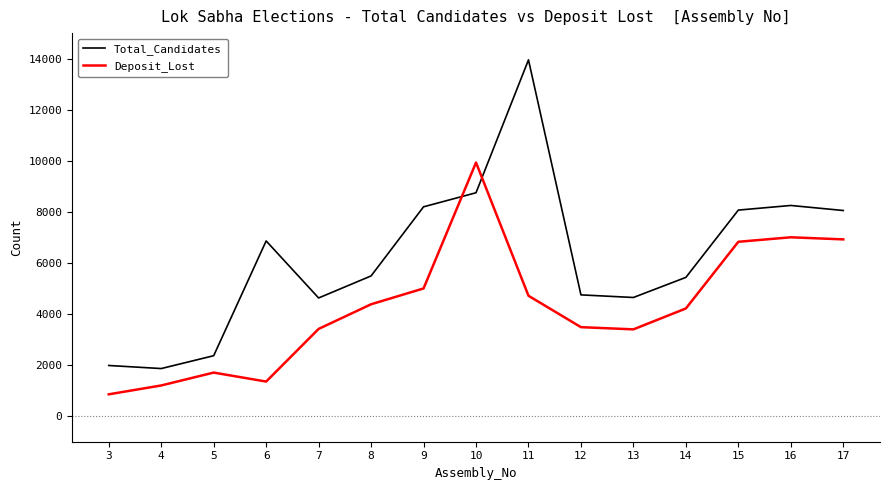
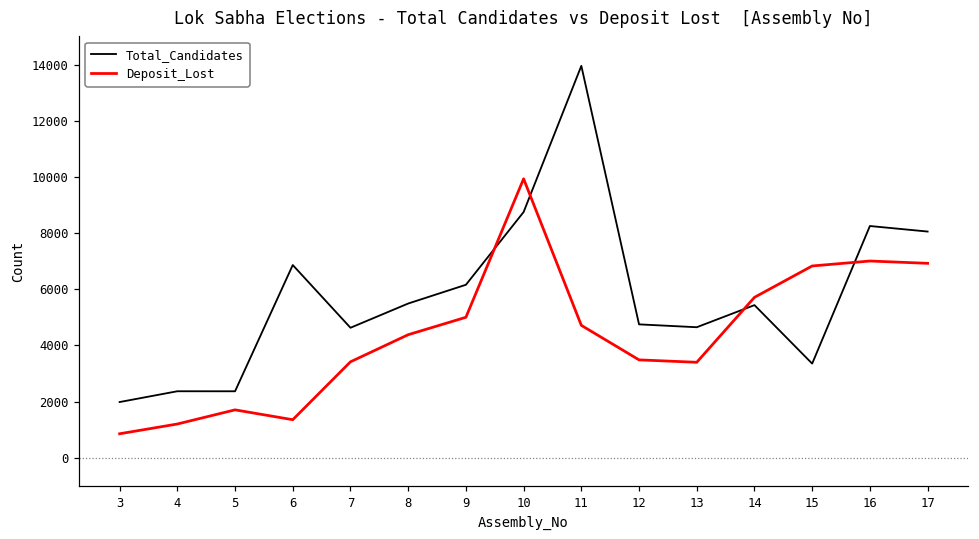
  {
    "Total_Candidates": {
      "3": 2000,
-     "4": 1900,
+     "4": 2400,
      "5": 2400,
      "6": 6900,
      "7": 4600,
      "8": 5500,
-     "9": 8200,
+     "9": 6200,
      "10": 8700,
      "11": 14000,
      "12": 4800,
      "13": 4600,
      "14": 5400,
-     "15": 8100,
+     "15": 3400,
      "16": 8300,
      "17": 8100
    },
    "Deposit_Lost": {
      "3": 900,
      "4": 1200,
      "5": 1700,
      "6": 1400,
      "7": 3400,
      "8": 4400,
      "9": 5000,
      "10": 9900,
      "11": 4700,
      "12": 3500,
      "13": 3400,
-     "14": 4200,
+     "14": 5700,
      "15": 6800,
      "16": 7000,
      "17": 6900
    }
  }
